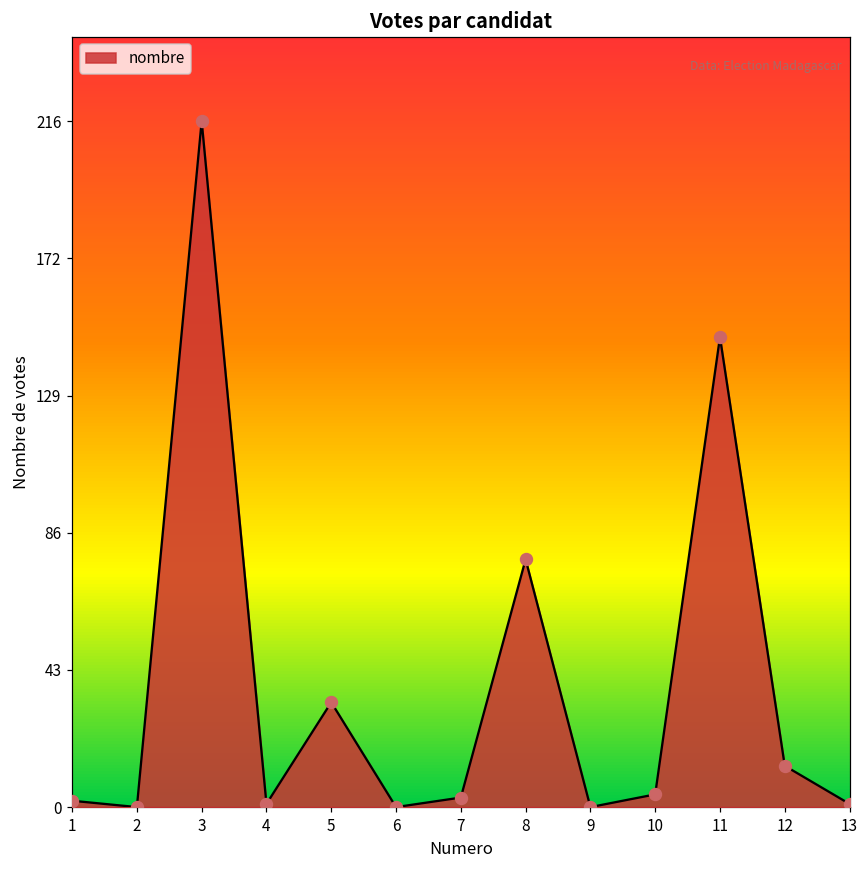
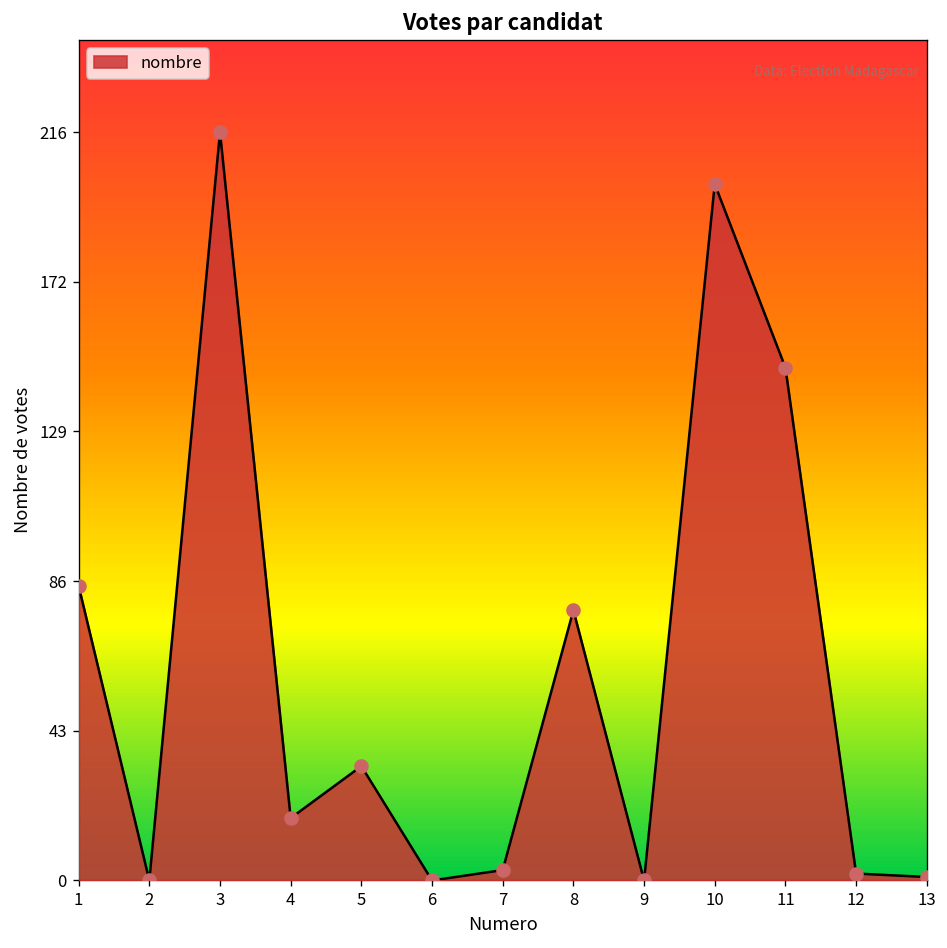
  {
-   "1": 2,
+   "1": 85,
    "2": 0,
    "3": 216,
-   "4": 1,
+   "4": 18,
    "5": 33,
    "6": 0,
    "7": 3,
    "8": 78,
    "9": 0,
-   "10": 4,
+   "10": 201,
    "11": 148,
-   "12": 13,
+   "12": 2,
    "13": 1
  }
